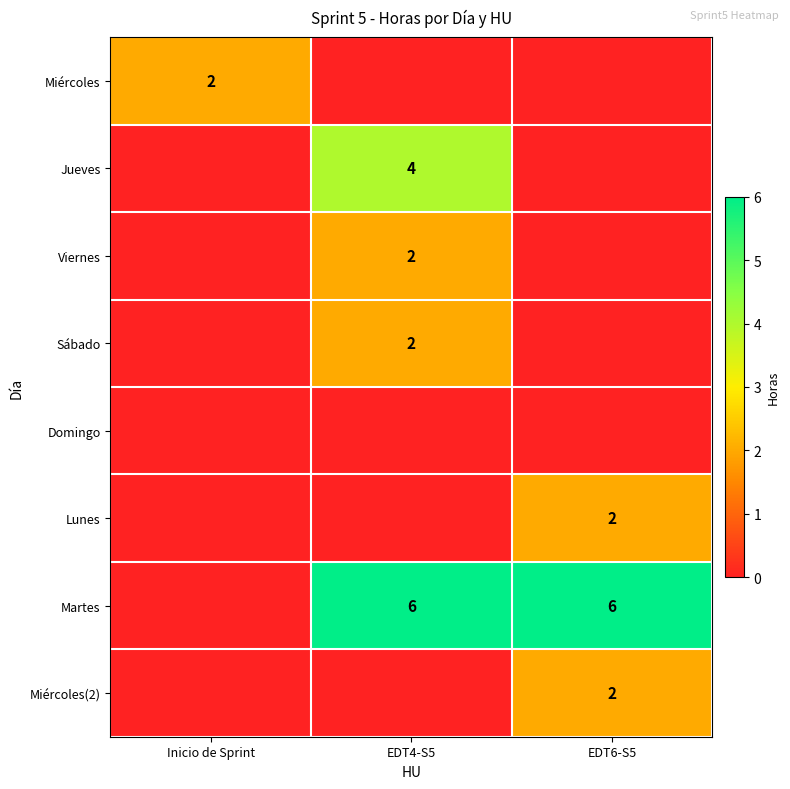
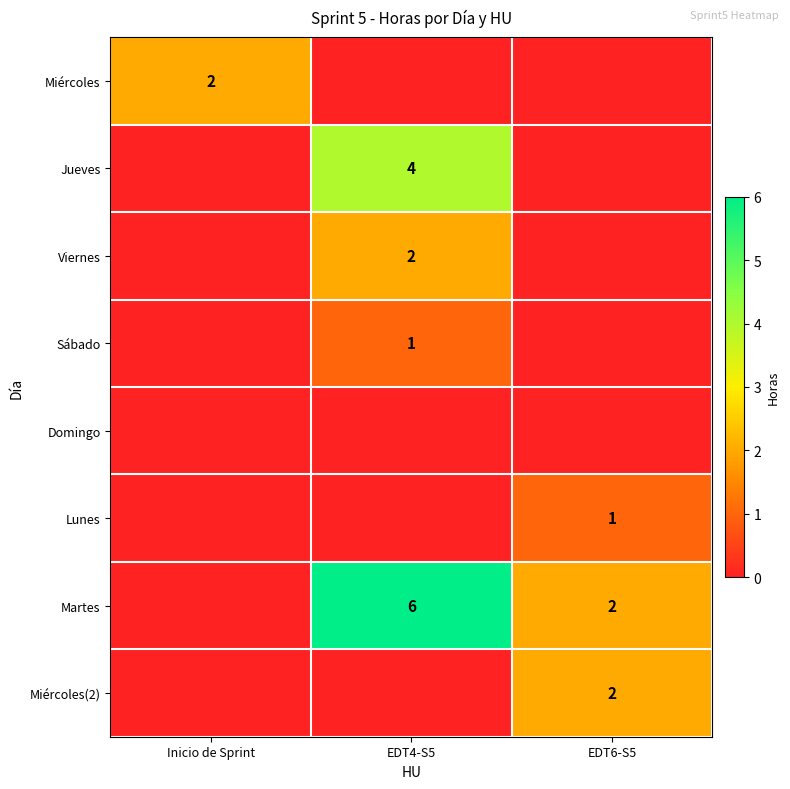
  {
    "Miércoles": {
      "Inicio de Sprint": 2
    },
    "Jueves": {
      "EDT4-S5": 4
    },
    "Viernes": {
      "EDT4-S5": 2
    },
    "Sábado": {
-     "EDT4-S5": 2
+     "EDT4-S5": 1
    },
    "Lunes": {
-     "EDT6-S5": 2
+     "EDT6-S5": 1
    },
    "Martes": {
      "EDT4-S5": 6,
-     "EDT6-S5": 6
+     "EDT6-S5": 2
    },
    "Miércoles(2)": {
      "EDT6-S5": 2
    }
  }
